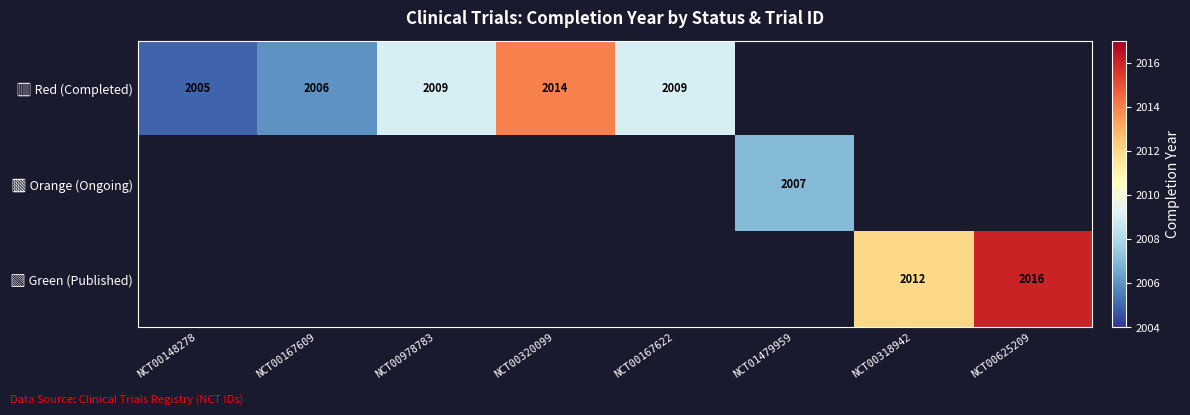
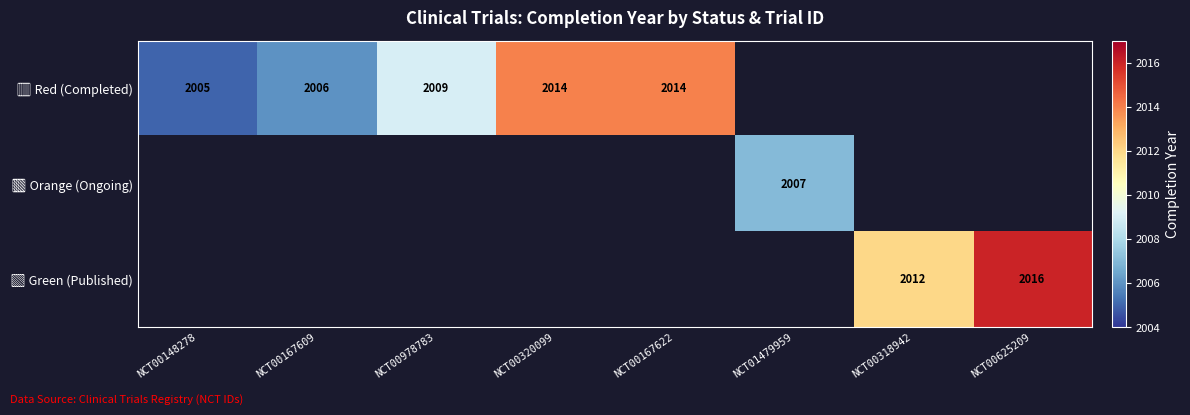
  {
    "🟥 Red (Completed)": {
      "NCT00148278": 2005,
      "NCT00167609": 2006,
      "NCT00978783": 2009,
      "NCT00320099": 2014,
-     "NCT00167622": 2009
+     "NCT00167622": 2014
    },
    "🟧 Orange (Ongoing)": {
      "NCT01479959": 2007
    },
    "🟩 Green (Published)": {
      "NCT00318942": 2012,
      "NCT00625209": 2016
    }
  }
